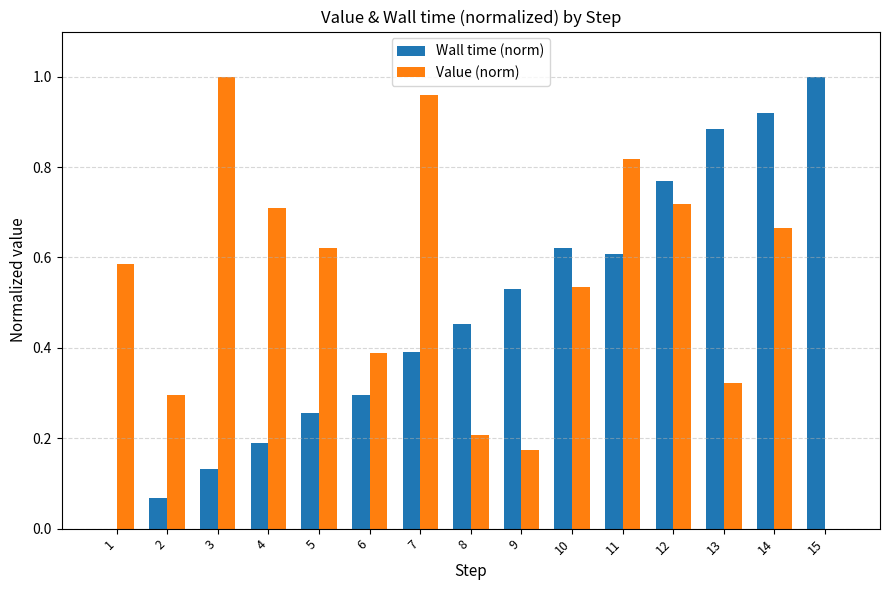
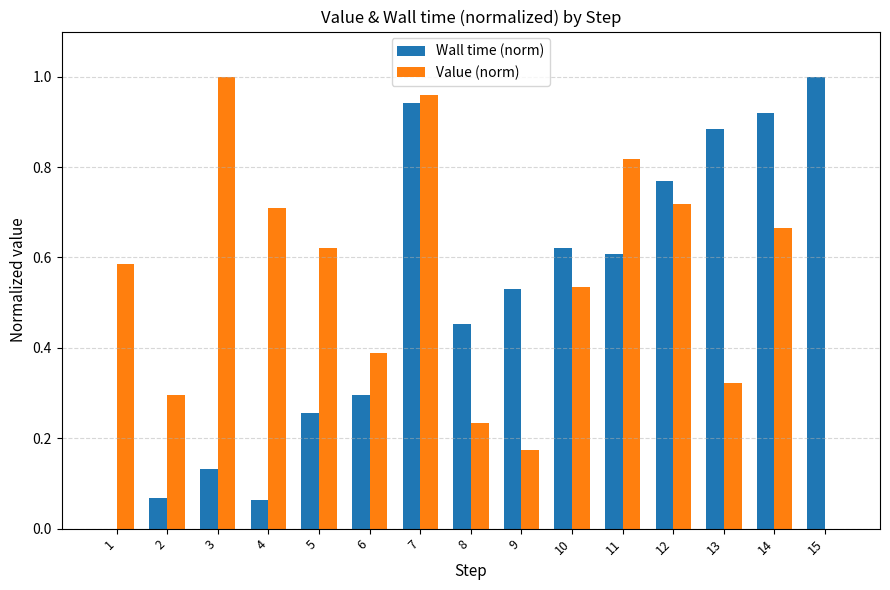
  {
    "Wall time (norm)": {
      "1": 0.00,
      "2": 0.07,
      "3": 0.13,
-     "4": 0.19,
+     "4": 0.06,
      "5": 0.26,
      "6": 0.30,
-     "7": 0.39,
+     "7": 0.94,
      "8": 0.45,
      "9": 0.53,
      "10": 0.62,
      "11": 0.61,
      "12": 0.77,
      "13": 0.88,
      "14": 0.92,
      "15": 1.00
    },
    "Value (norm)": {
      "1": 0.59,
      "2": 0.30,
      "3": 1.00,
      "4": 0.71,
      "5": 0.62,
      "6": 0.39,
      "7": 0.96,
-     "8": 0.21,
+     "8": 0.23,
      "9": 0.17,
      "10": 0.53,
      "11": 0.82,
      "12": 0.72,
      "13": 0.32,
      "14": 0.67,
      "15": 0.00
    }
  }
